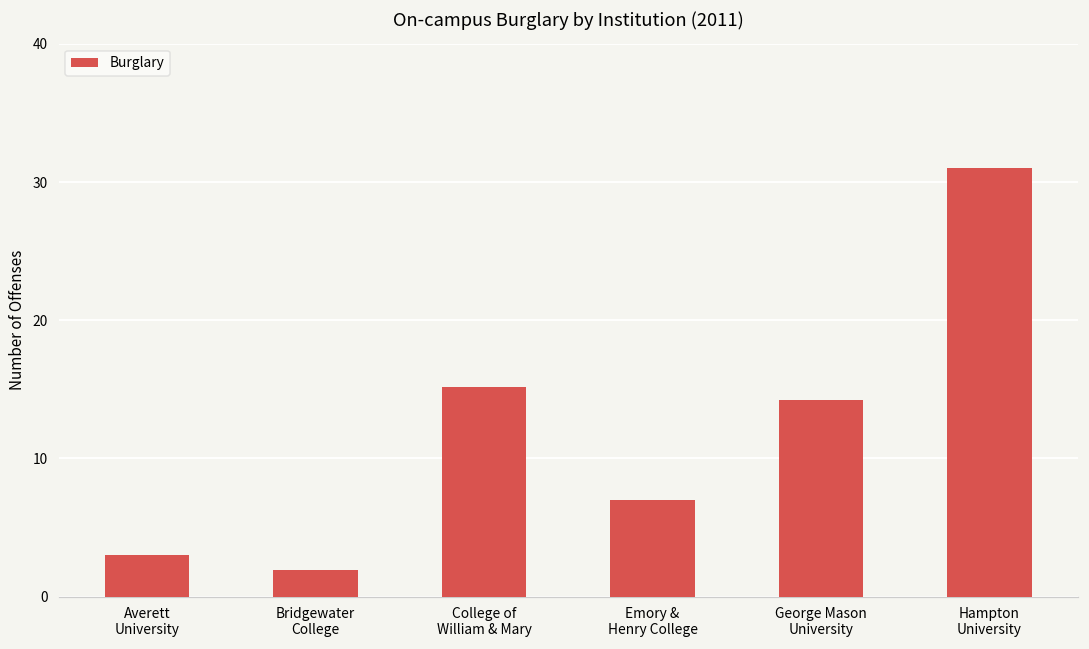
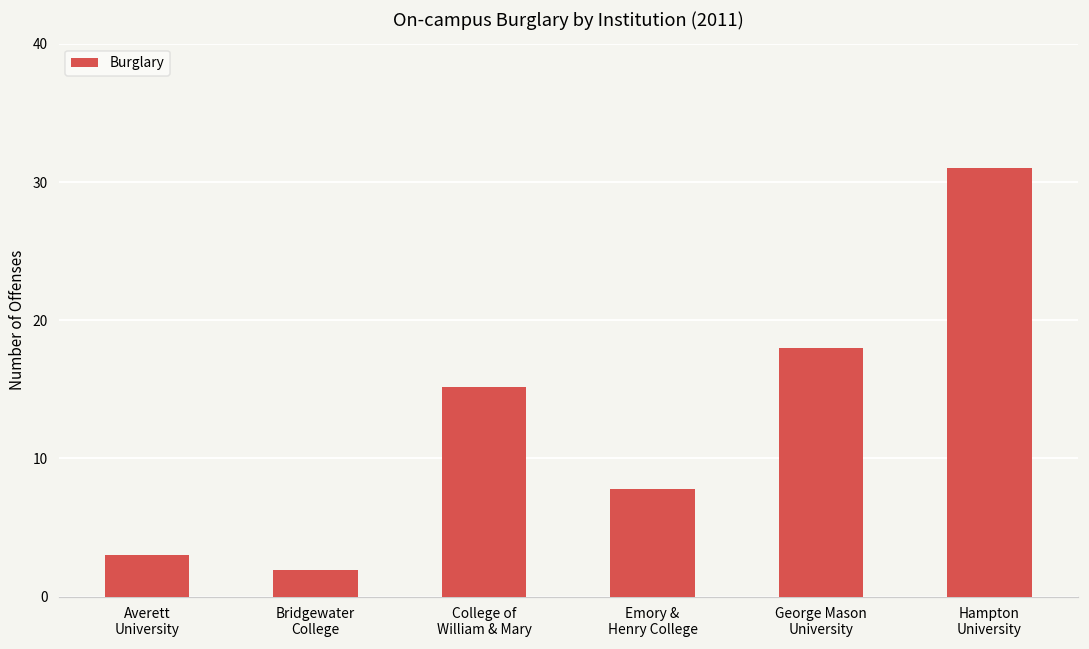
  {
    "Averett University": 3.0,
    "Bridgewater College": 1.9,
    "College of William & Mary": 15.2,
-   "Emory & Henry College": 7.0,
-   "George Mason University": 14.2,
+   "Emory & Henry College": 7.8,
+   "George Mason University": 18.0,
    "Hampton University": 31.0
  }
